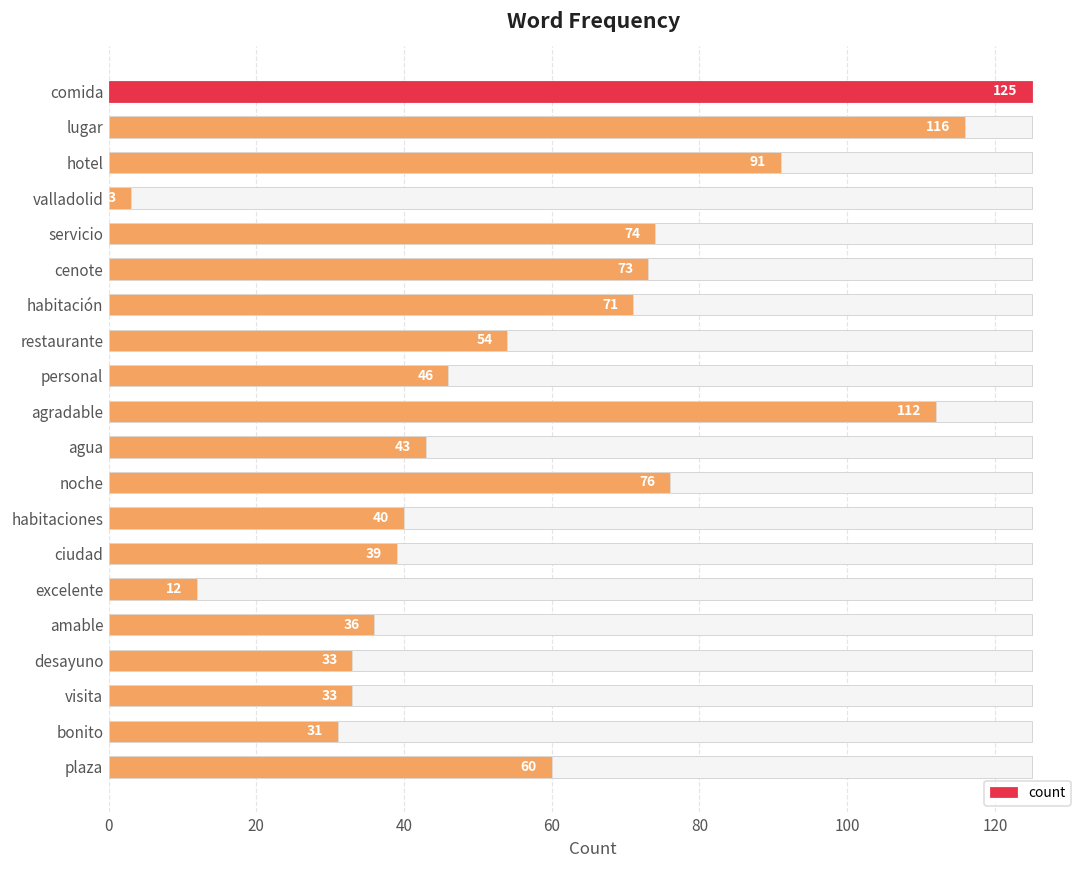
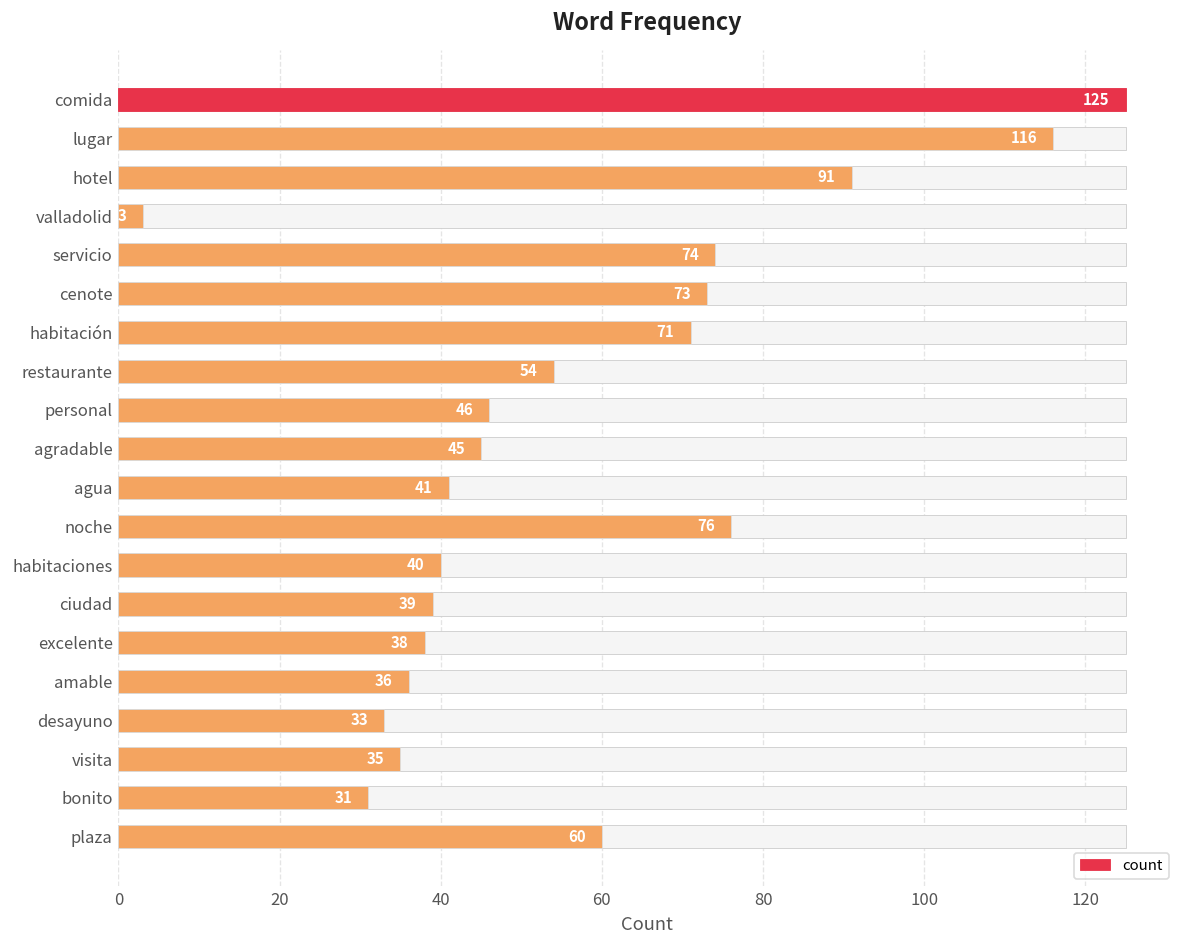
  {
    "count": {
      "comida": 125,
-     "agradable": 112,
-     "agua": 43,
-     "excelente": 12,
-     "visita": 33
+     "agradable": 45,
+     "agua": 41,
+     "excelente": 38,
+     "visita": 35
    }
  }
